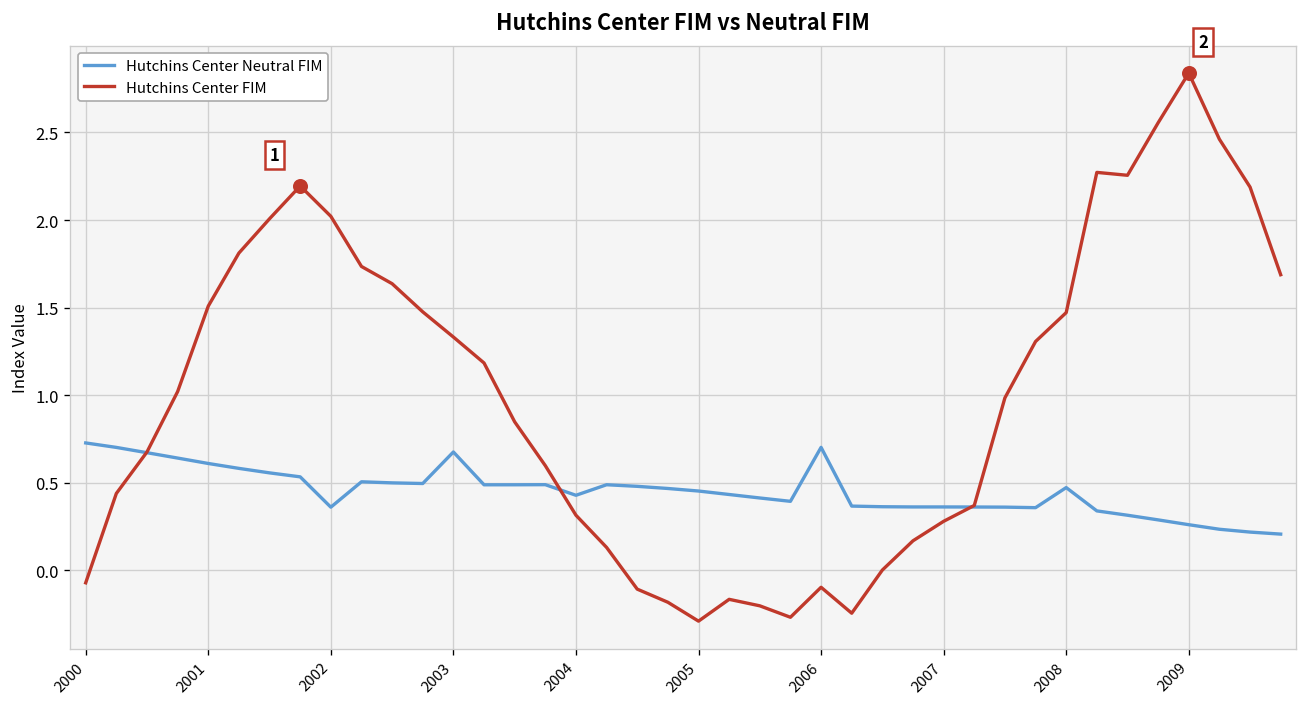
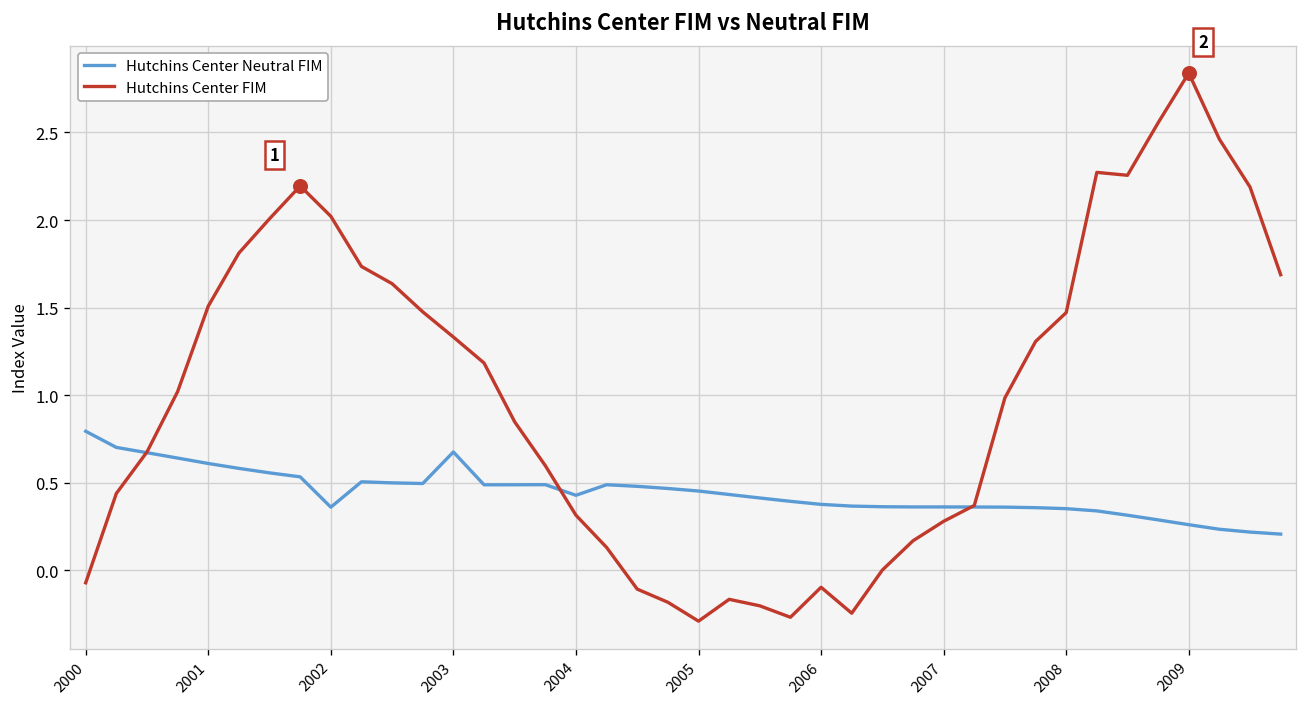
  {
    "Hutchins Center Neutral FIM": {
-     "2000": 0.73,
+     "2000": 0.79,
      "2001": 0.61,
      "2002": 0.36,
      "2003": 0.68,
      "2004": 0.43,
      "2005": 0.45,
-     "2006": 0.70,
+     "2006": 0.38,
      "2007": 0.36,
-     "2008": 0.47,
+     "2008": 0.35,
      "2009": 0.26
    }
  }
